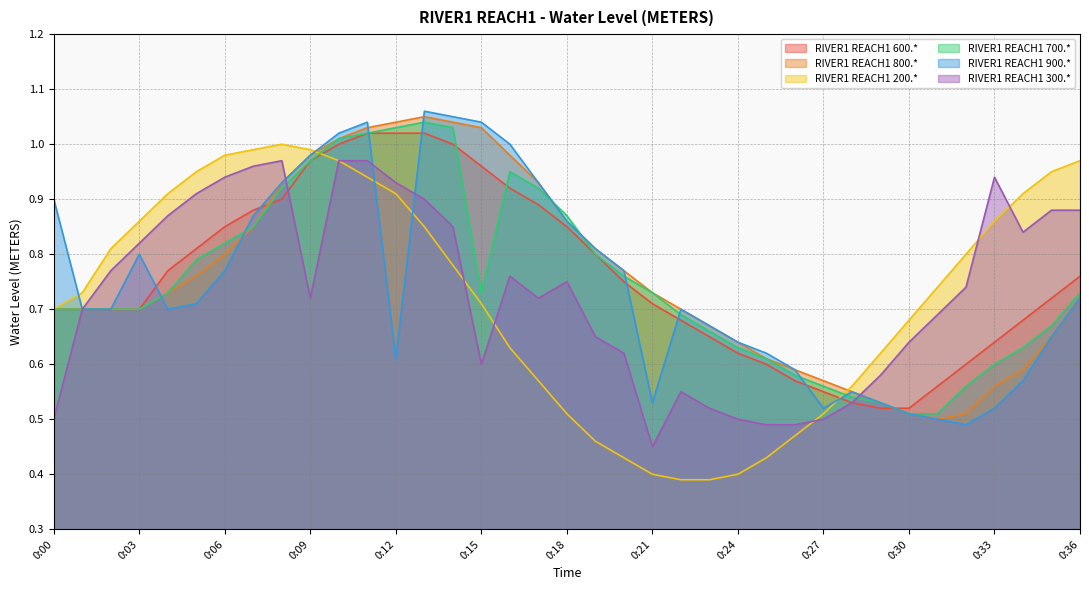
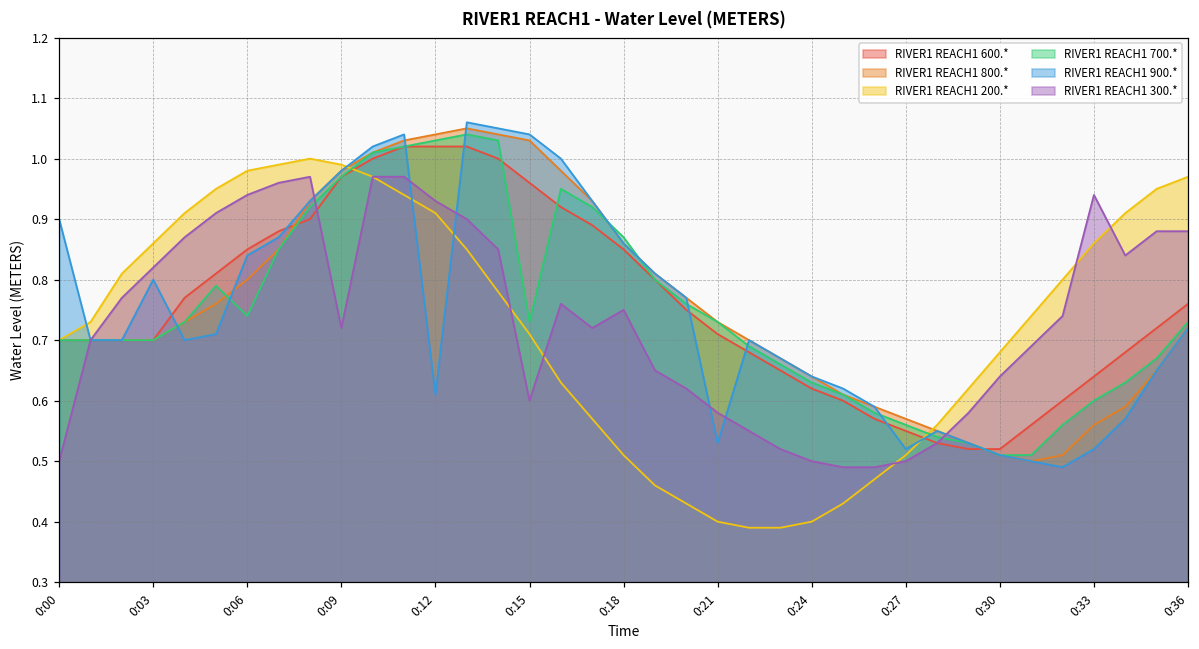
  {
    "RIVER1 REACH1 700.*": {
-     "0:06": 0.82,
+     "0:06": 0.74,
      "0:12": 1.03,
      "0:15": 0.73,
      "0:18": 0.87,
      "0:24": 0.63,
      "0:27": 0.56,
      "0:33": 0.60,
      "0:36": 0.73
    },
    "RIVER1 REACH1 900.*": {
      "0:00": 0.90,
      "0:03": 0.80,
-     "0:06": 0.77,
+     "0:06": 0.84,
      "0:12": 0.61,
      "0:15": 1.04,
      "0:21": 0.53,
      "0:27": 0.52,
      "0:33": 0.52
    },
    "RIVER1 REACH1 300.*": {
      "0:00": 0.50,
      "0:03": 0.82,
      "0:06": 0.94,
      "0:09": 0.72,
      "0:12": 0.93,
      "0:15": 0.60,
      "0:18": 0.75,
-     "0:21": 0.45,
+     "0:21": 0.58,
      "0:24": 0.50,
      "0:27": 0.50,
      "0:30": 0.64,
      "0:33": 0.94,
      "0:36": 0.88
    }
  }
